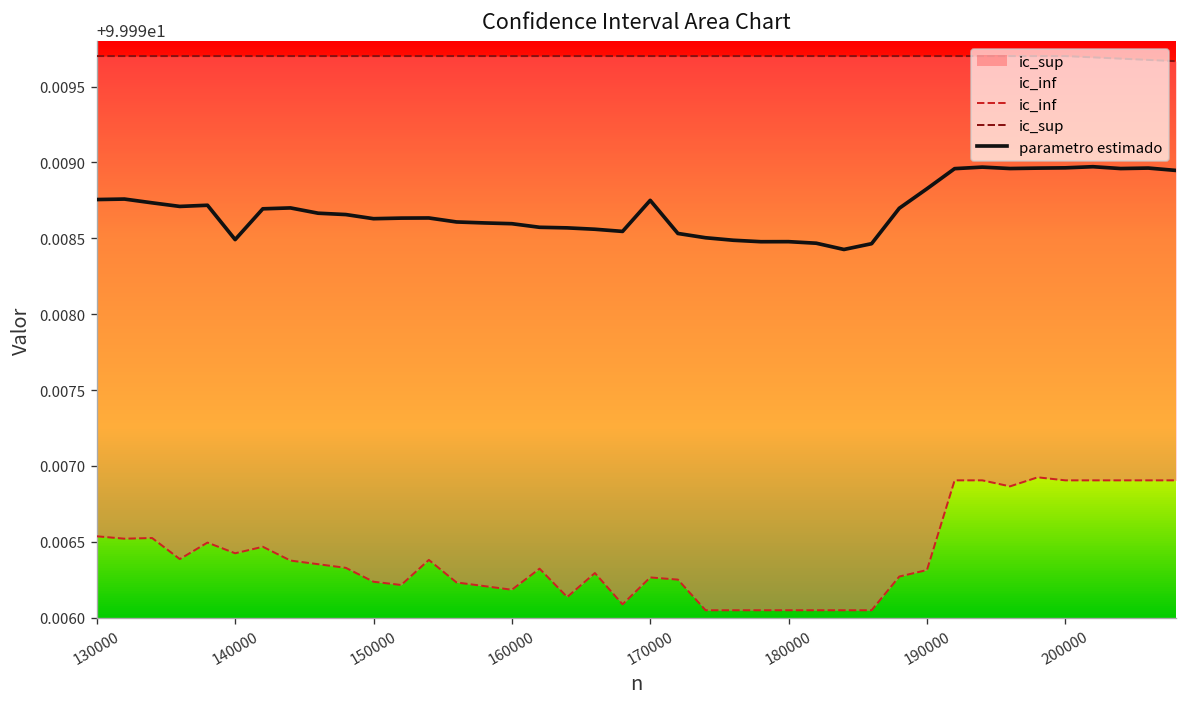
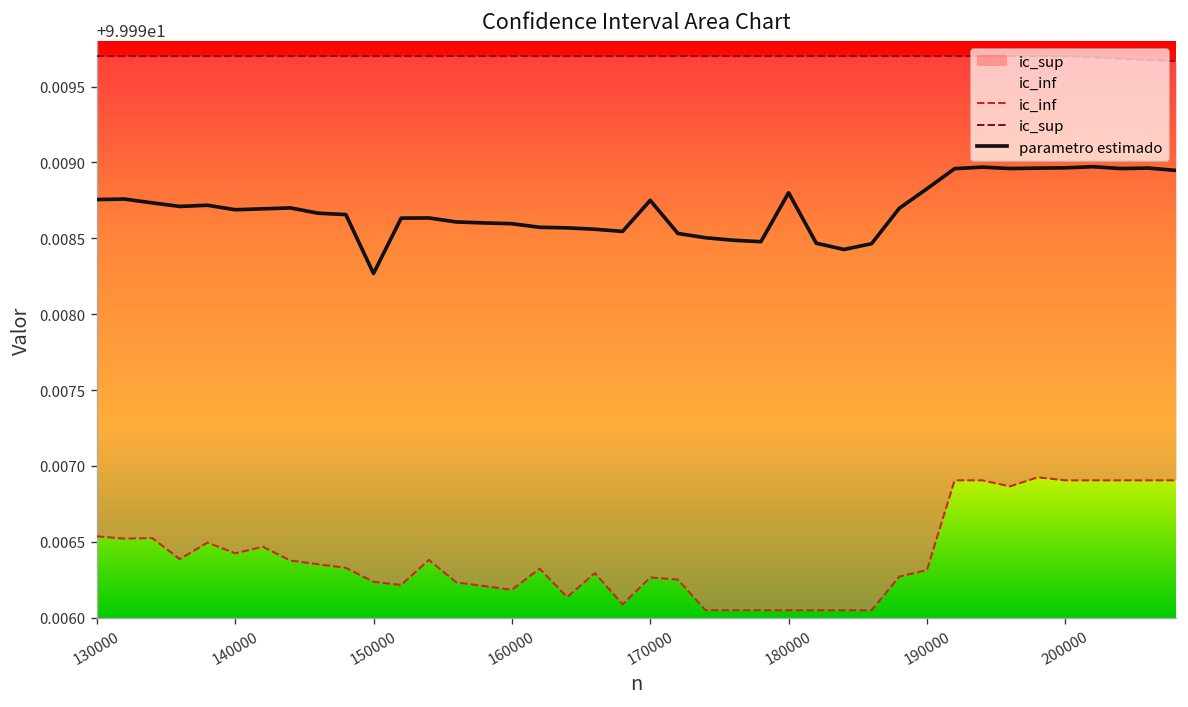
  {
    "parametro estimado": {
-     "140000": 99.99849,
-     "150000": 99.99863,
+     "140000": 99.99869,
+     "150000": 99.99827,
      "160000": 99.99860,
      "170000": 99.99875,
-     "180000": 99.99848,
+     "180000": 99.99880,
      "190000": 99.99883
    }
  }
